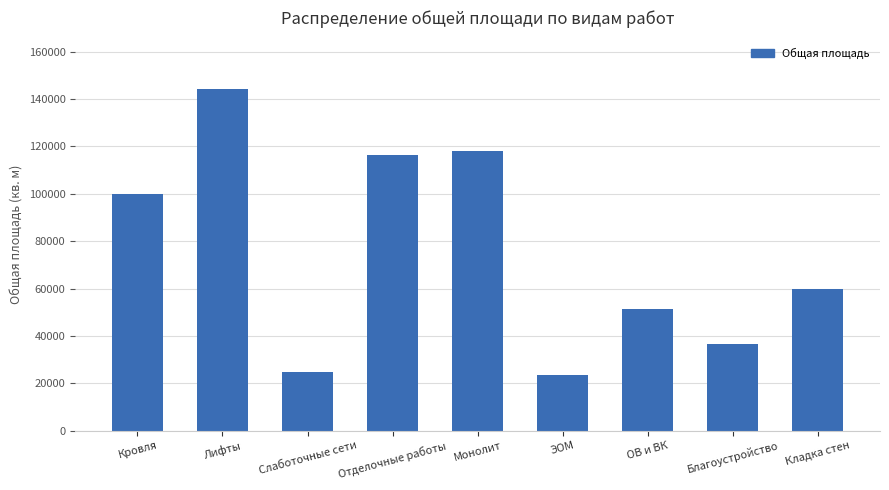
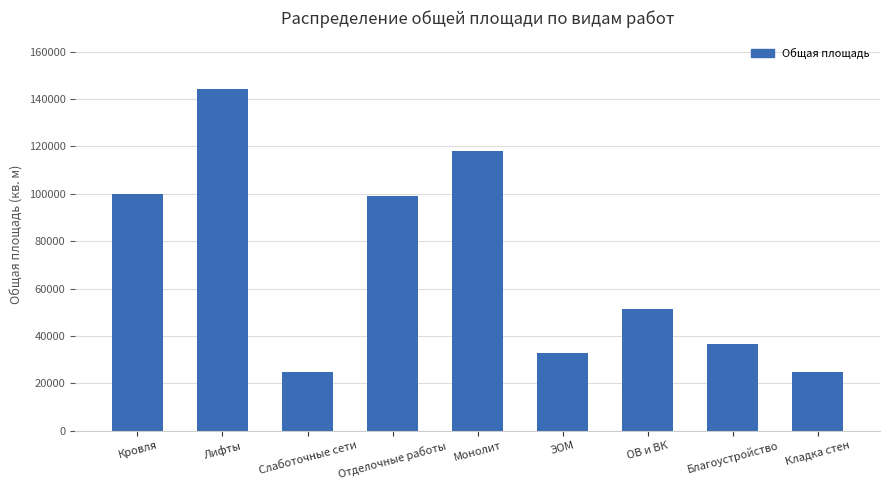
  {
    "Кровля": 100000,
    "Лифты": 144000,
    "Слаботочные сети": 25000,
-   "Отделочные работы": 116000,
+   "Отделочные работы": 99000,
    "Монолит": 118000,
-   "ЭОМ": 23000,
+   "ЭОМ": 33000,
    "ОВ и ВК": 52000,
    "Благоустройство": 37000,
-   "Кладка стен": 60000
+   "Кладка стен": 25000
  }
